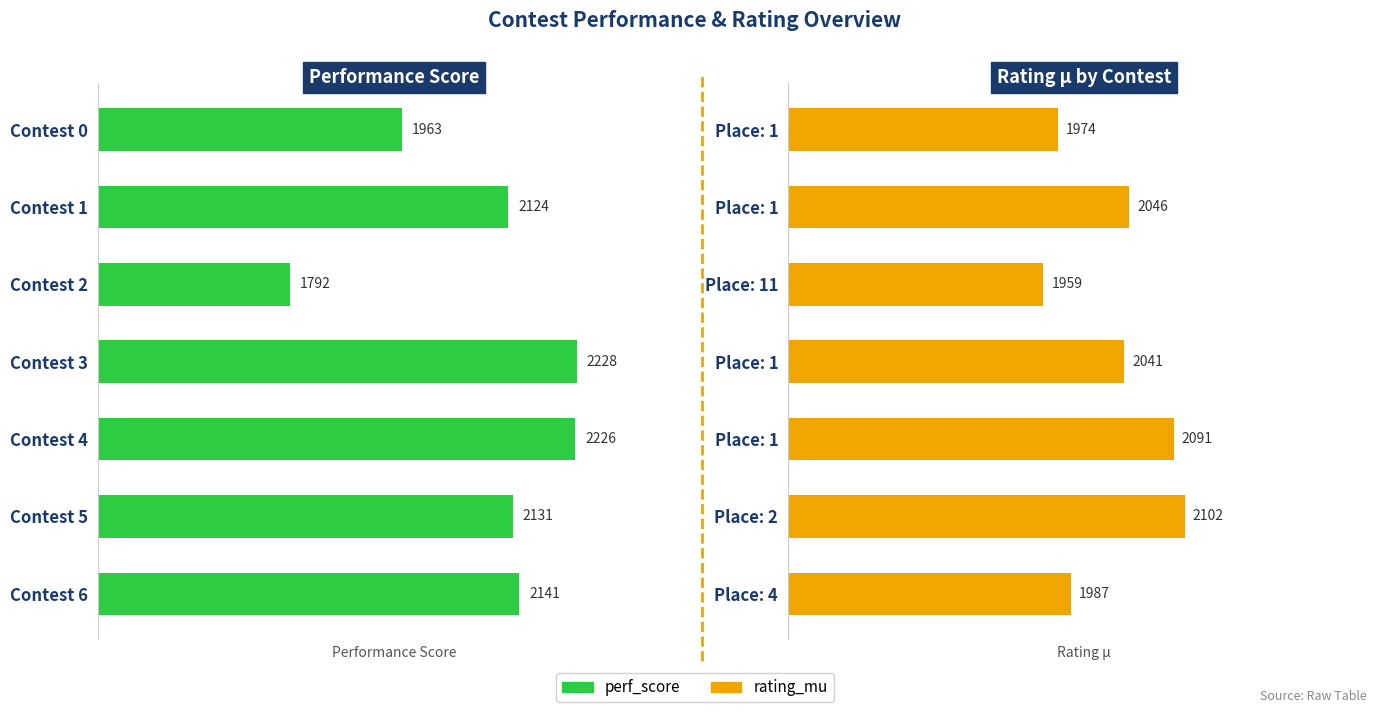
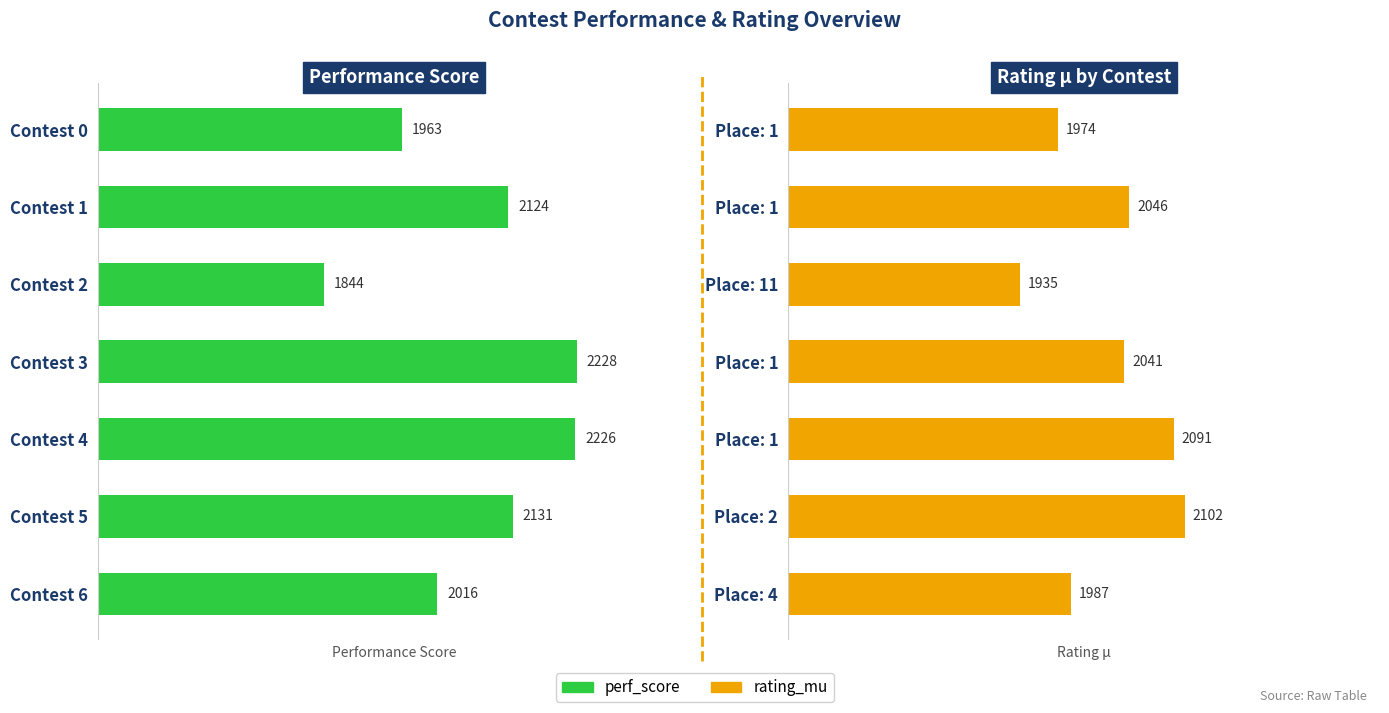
  {
    "Performance Score": {
      "Contest 0": 1963,
      "Contest 1": 2124,
-     "Contest 2": 1792,
+     "Contest 2": 1844,
      "Contest 3": 2228,
      "Contest 4": 2226,
      "Contest 5": 2131,
-     "Contest 6": 2141
+     "Contest 6": 2016
    },
    "Rating μ by Contest": {
-     "Place: 11": 1959,
+     "Place: 11": 1935,
      "Place: 2": 2102,
      "Place: 4": 1987
    }
  }
